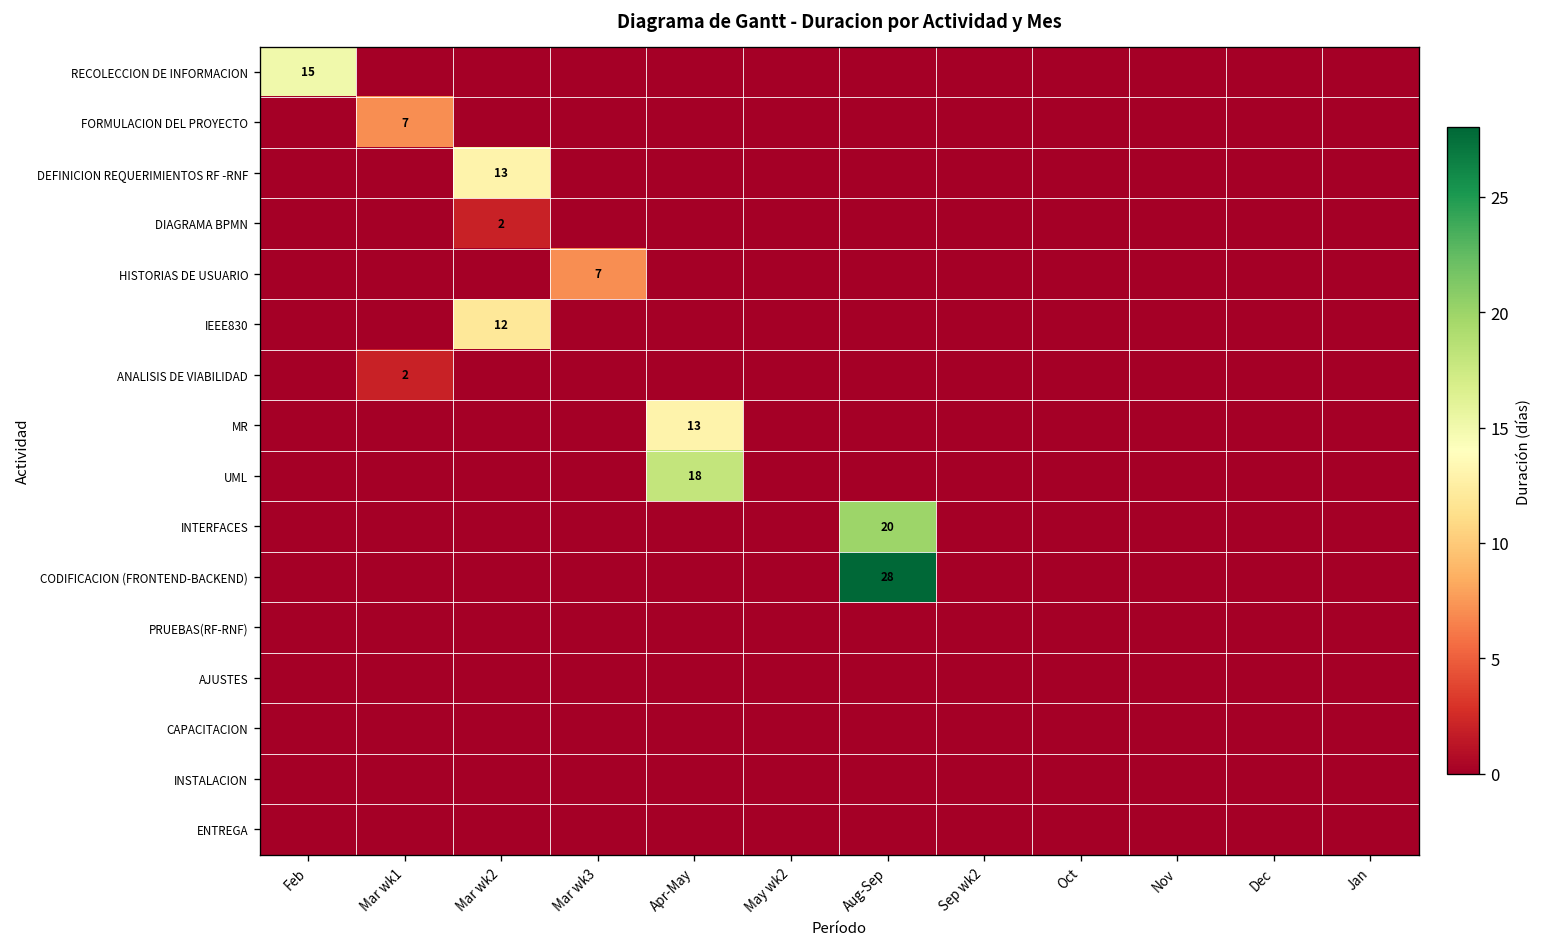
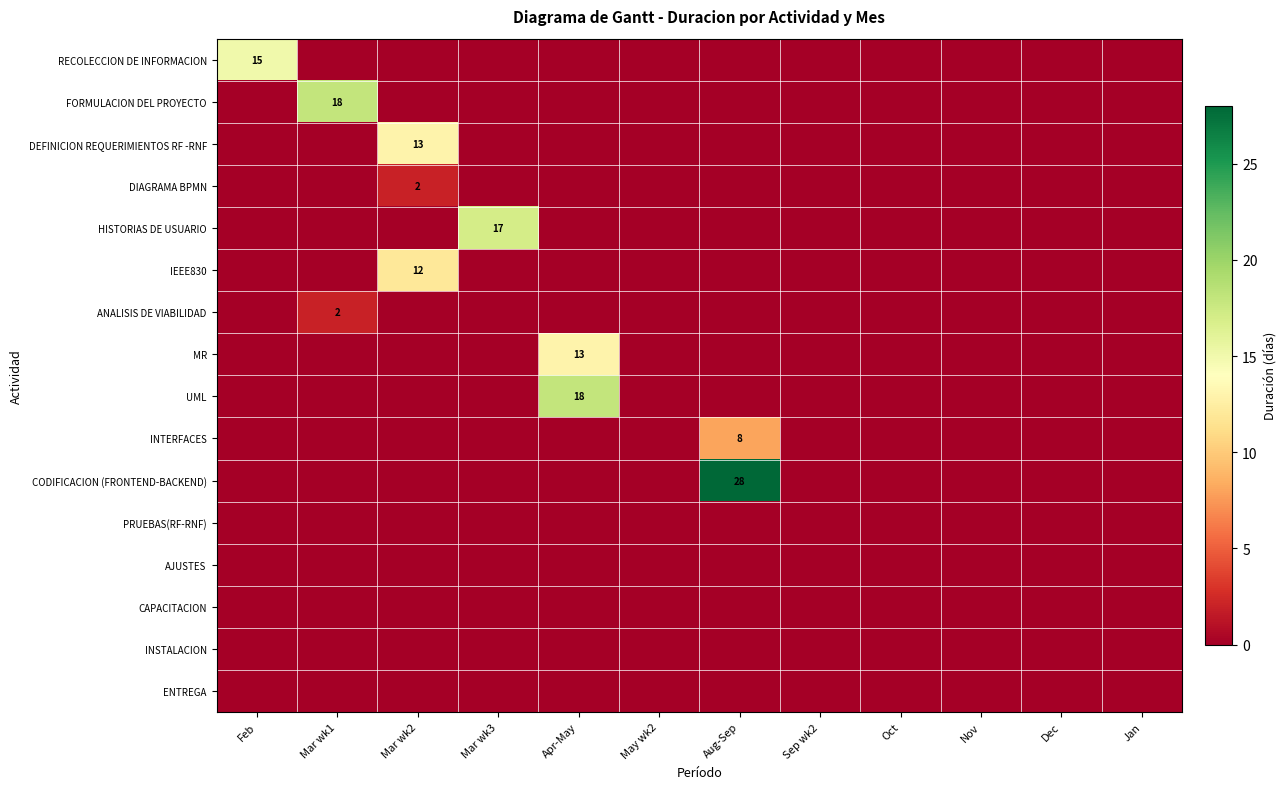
  {
    "RECOLECCION DE INFORMACION": {
      "Feb": 15
    },
    "FORMULACION DEL PROYECTO": {
-     "Mar wk1": 7
+     "Mar wk1": 18
    },
    "DEFINICION REQUERIMIENTOS RF -RNF": {
      "Mar wk2": 13
    },
    "DIAGRAMA BPMN": {
      "Mar wk2": 2
    },
    "HISTORIAS DE USUARIO": {
-     "Mar wk3": 7
+     "Mar wk3": 17
    },
    "IEEE830": {
      "Mar wk2": 12
    },
    "ANALISIS DE VIABILIDAD": {
      "Mar wk1": 2
    },
    "MR": {
      "Apr-May": 13
    },
    "UML": {
      "Apr-May": 18
    },
    "INTERFACES": {
-     "Aug-Sep": 20
+     "Aug-Sep": 8
    },
    "CODIFICACION (FRONTEND-BACKEND)": {
      "Aug-Sep": 28
    }
  }
